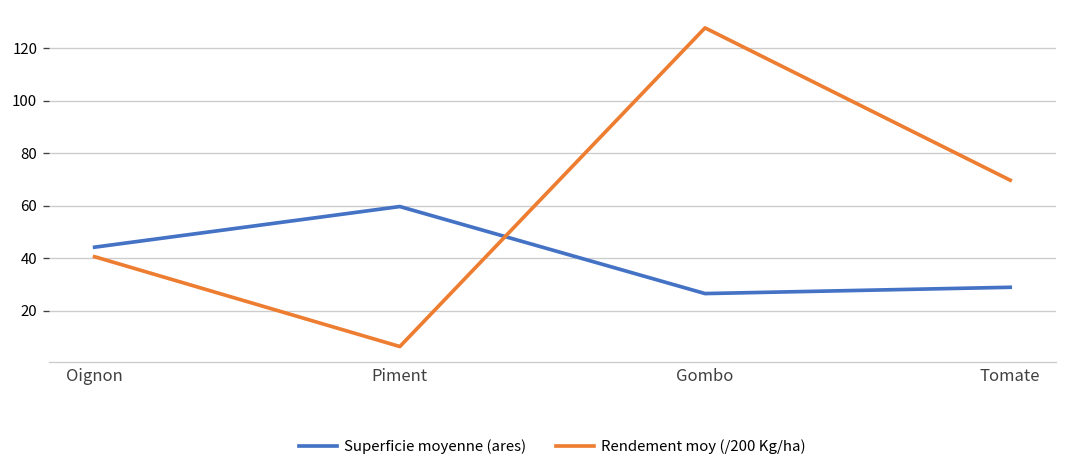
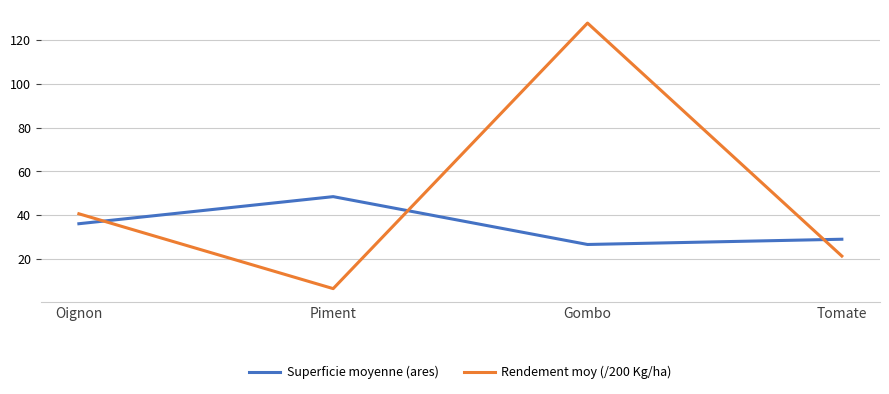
  {
    "Superficie moyenne (ares)": {
-     "Oignon": 44,
-     "Piment": 60,
+     "Oignon": 36,
+     "Piment": 48,
      "Gombo": 27,
      "Tomate": 29
    },
    "Rendement moy (/200 Kg/ha)": {
      "Oignon": 41,
      "Piment": 6,
      "Gombo": 128,
-     "Tomate": 70
+     "Tomate": 21
    }
  }
